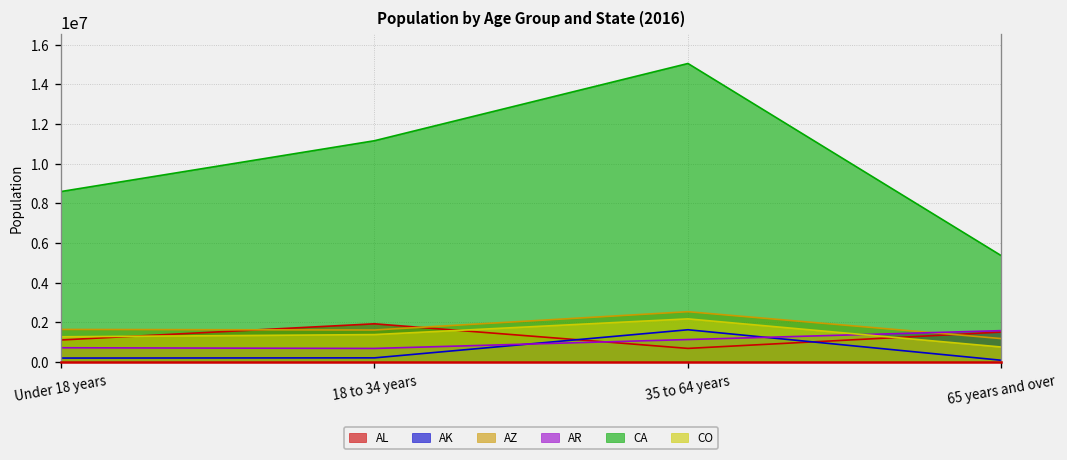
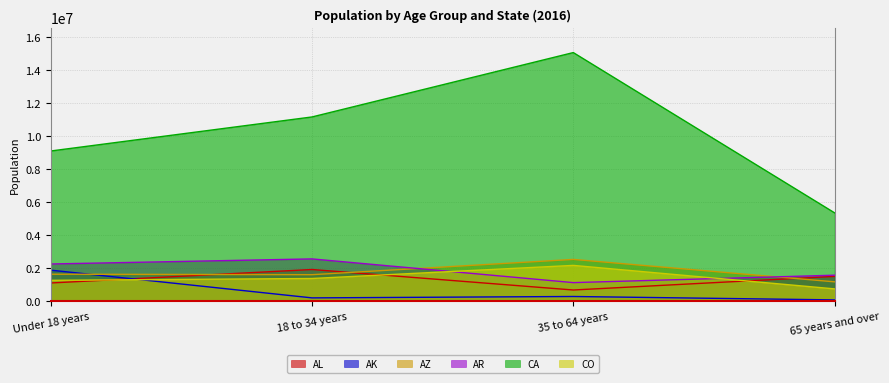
  {
    "AL": {
      "Under 18 years": 1100000,
      "18 to 34 years": 1900000,
      "35 to 64 years": 700000
    },
    "AK": {
-     "Under 18 years": 200000,
+     "Under 18 years": 1900000,
      "18 to 34 years": 200000,
-     "35 to 64 years": 1600000,
+     "35 to 64 years": 300000,
      "65 years and over": 100000
    },
    "AR": {
-     "Under 18 years": 700000,
-     "18 to 34 years": 700000,
+     "Under 18 years": 2300000,
+     "18 to 34 years": 2600000,
      "35 to 64 years": 1100000
    },
    "CA": {
-     "Under 18 years": 8600000,
+     "Under 18 years": 9100000,
      "18 to 34 years": 11200000,
      "35 to 64 years": 15100000,
      "65 years and over": 5300000
    }
  }
